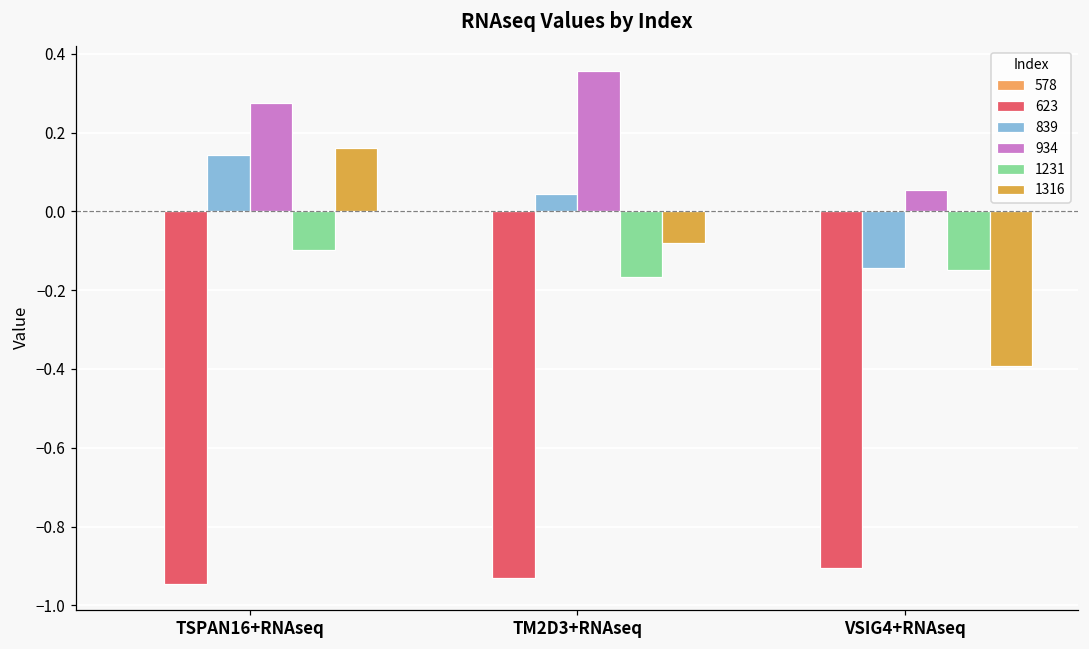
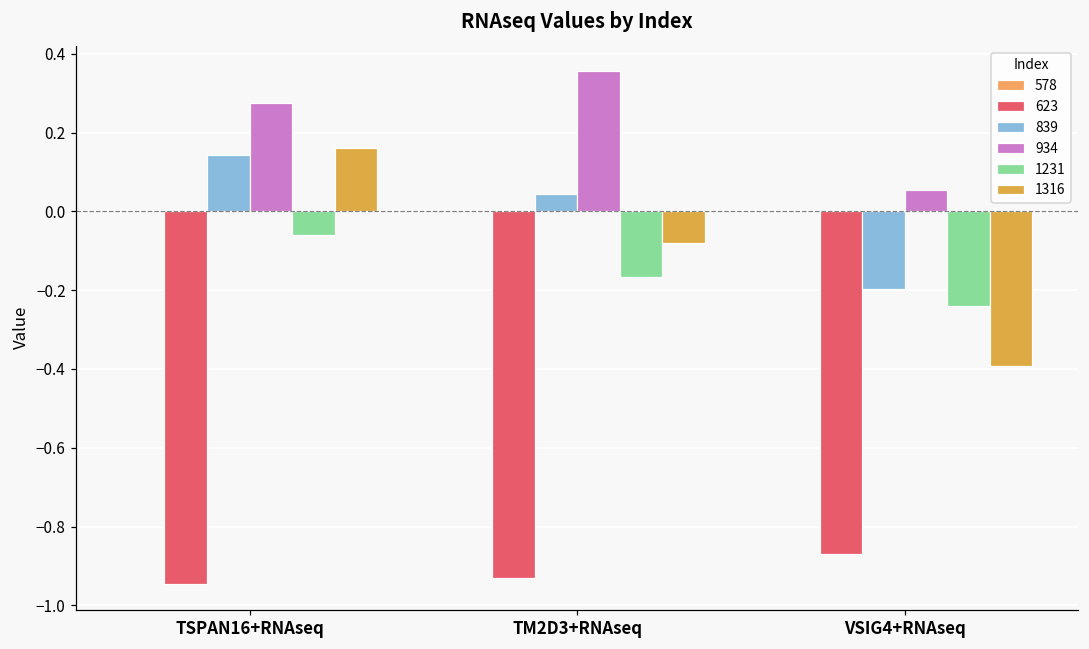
  {
    "623": {
      "TSPAN16+RNAseq": -0.95,
      "TM2D3+RNAseq": -0.93,
-     "VSIG4+RNAseq": -0.90
+     "VSIG4+RNAseq": -0.87
    },
    "839": {
      "TSPAN16+RNAseq": 0.14,
      "TM2D3+RNAseq": 0.04,
-     "VSIG4+RNAseq": -0.14
+     "VSIG4+RNAseq": -0.20
    },
    "934": {
      "TSPAN16+RNAseq": 0.28,
      "TM2D3+RNAseq": 0.36,
      "VSIG4+RNAseq": 0.05
    },
    "1231": {
-     "TSPAN16+RNAseq": -0.10,
+     "TSPAN16+RNAseq": -0.06,
      "TM2D3+RNAseq": -0.17,
-     "VSIG4+RNAseq": -0.15
+     "VSIG4+RNAseq": -0.24
    }
  }
